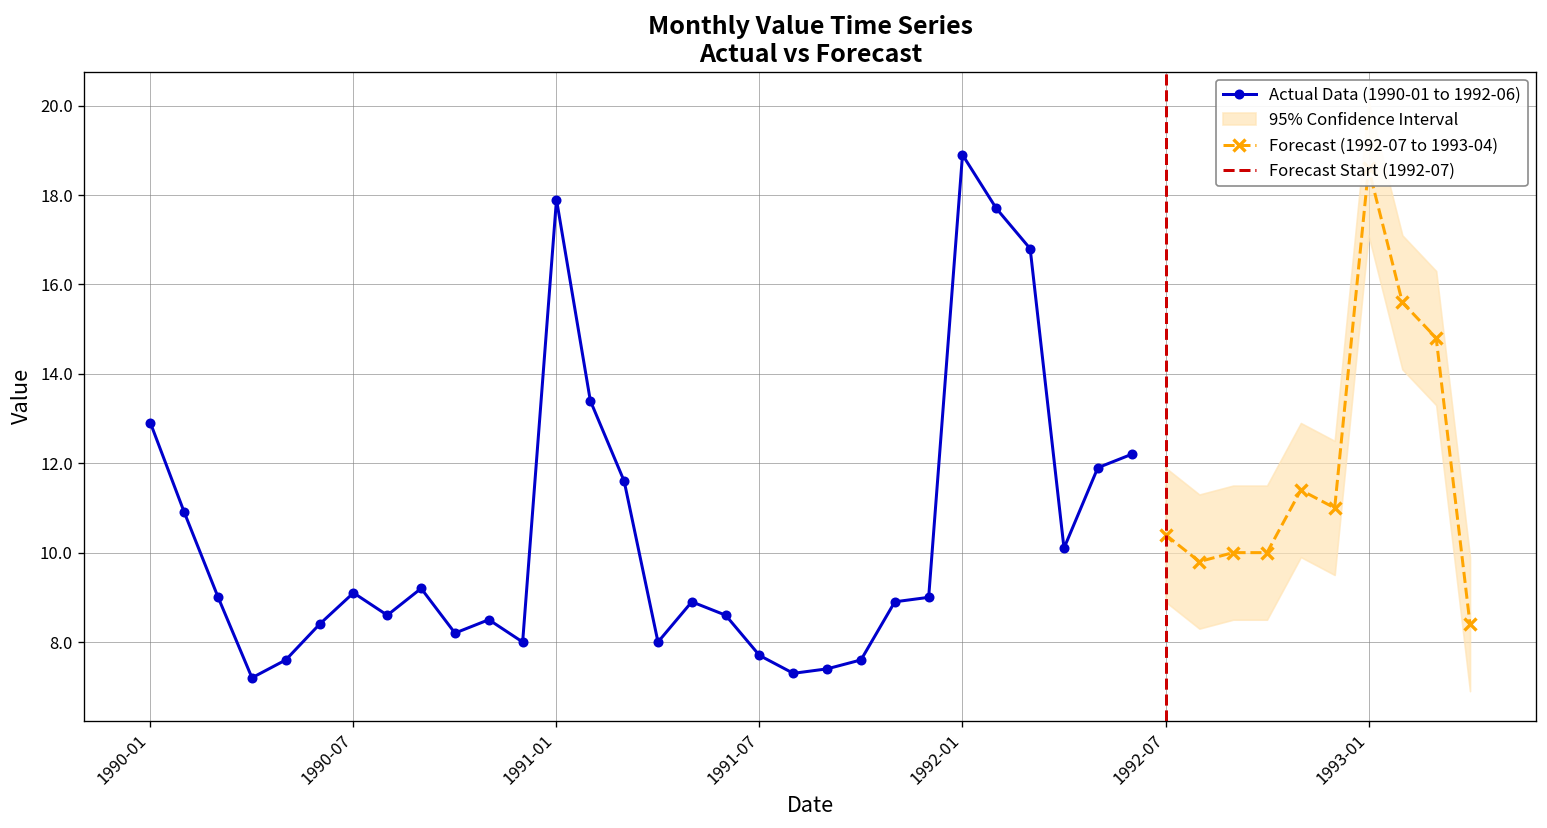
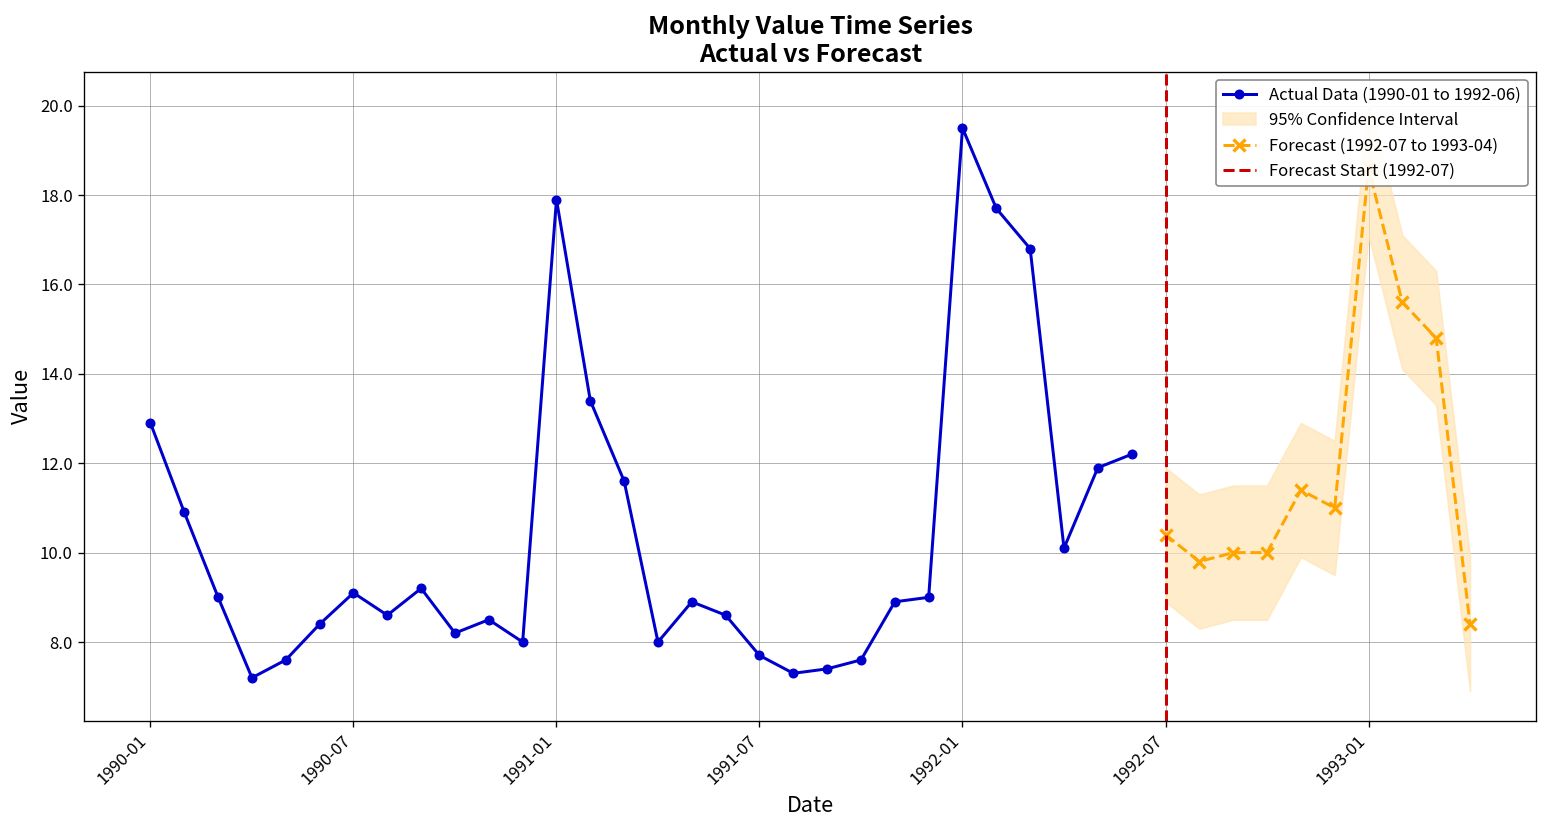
  {
    "Actual Data (1990-01 to 1992-06)": {
      "1990-01": 12.9,
      "1990-07": 9.1,
      "1991-01": 17.9,
      "1991-07": 7.7,
-     "1992-01": 18.9
+     "1992-01": 19.5
    },
    "Forecast (1992-07 to 1993-04)": {
      "1992-07": 10.4
    }
  }
